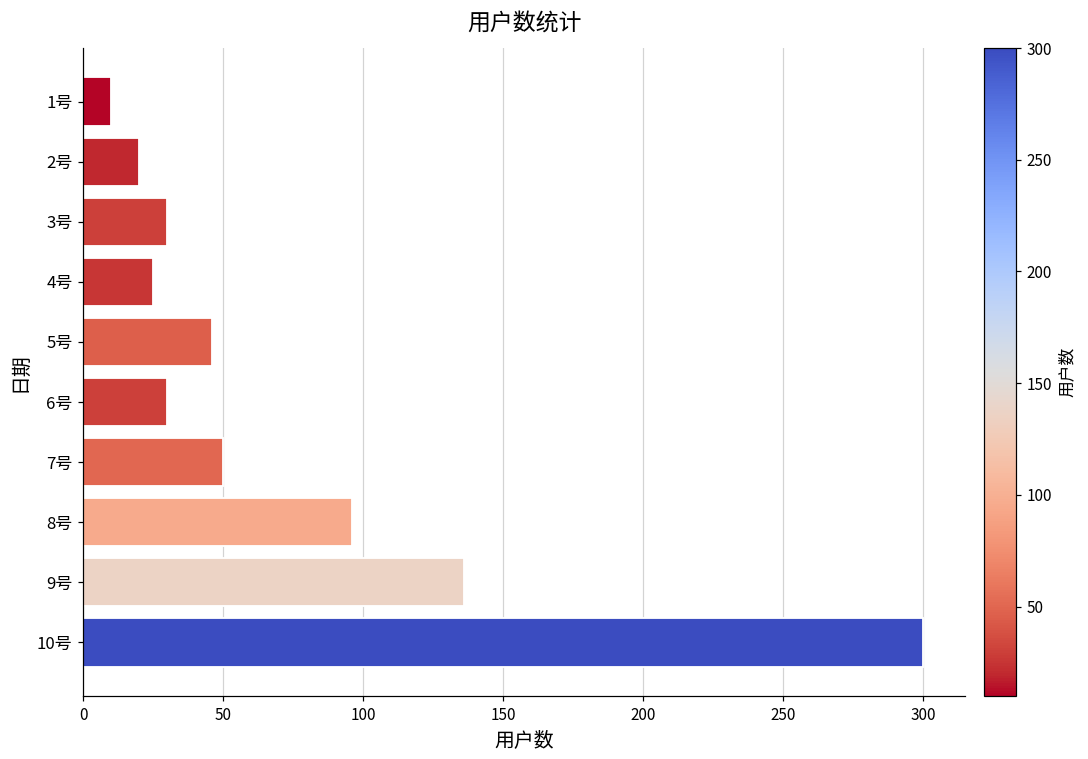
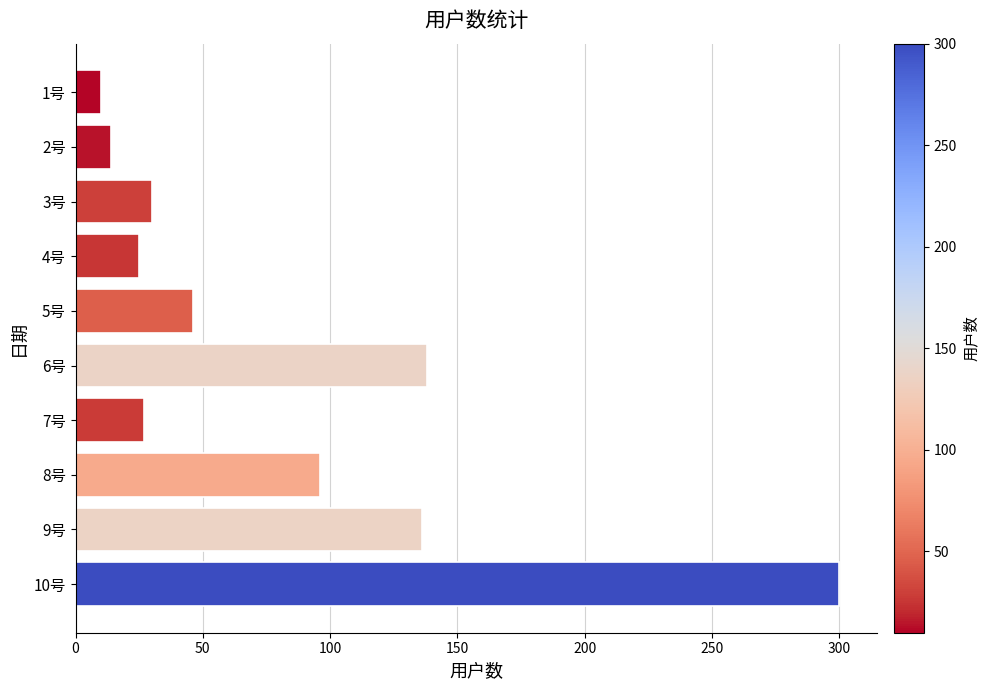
  {
    "1号": 10,
-   "2号": 20,
+   "2号": 14,
    "3号": 30,
    "4号": 25,
    "5号": 46,
-   "6号": 30,
-   "7号": 50,
+   "6号": 138,
+   "7号": 27,
    "8号": 96,
    "9号": 136,
    "10号": 300
  }
